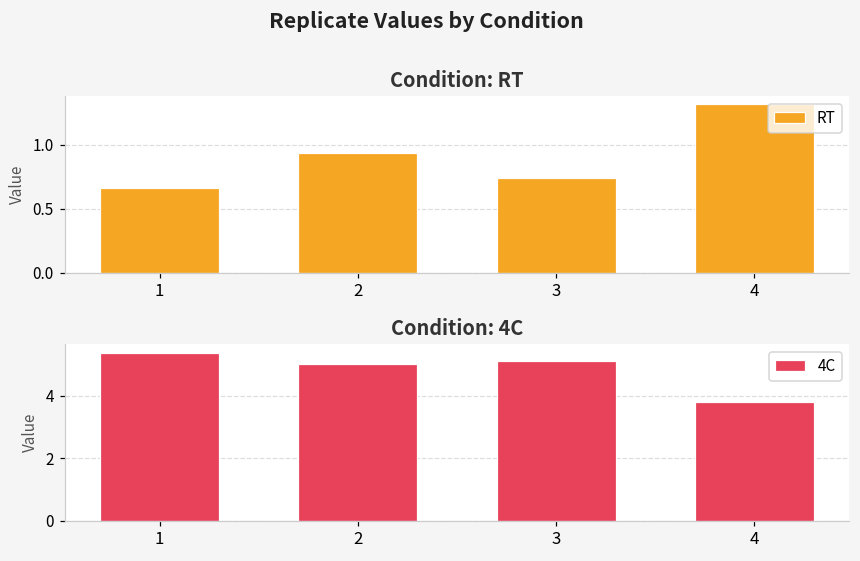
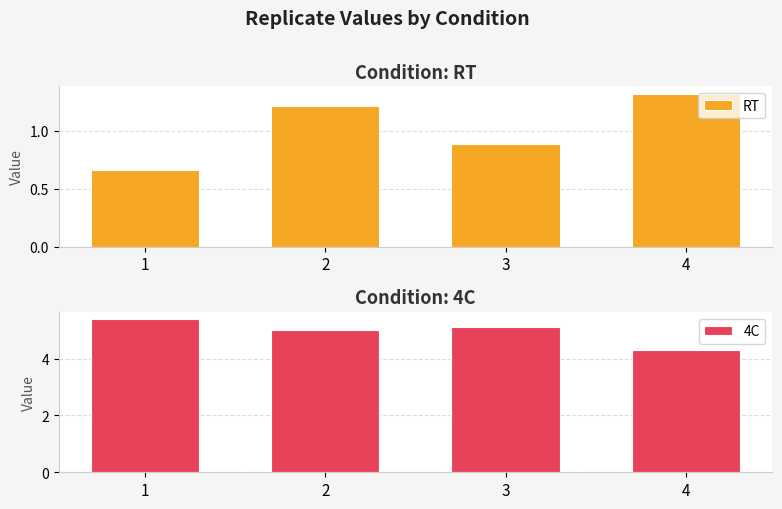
  {
    "Condition: RT": {
      "1": 0.66,
-     "2": 0.94,
-     "3": 0.74,
+     "2": 1.21,
+     "3": 0.88,
      "4": 1.31
    },
    "Condition: 4C": {
      "1": 5.4,
      "2": 5.0,
      "3": 5.1,
-     "4": 3.8
+     "4": 4.3
    }
  }
